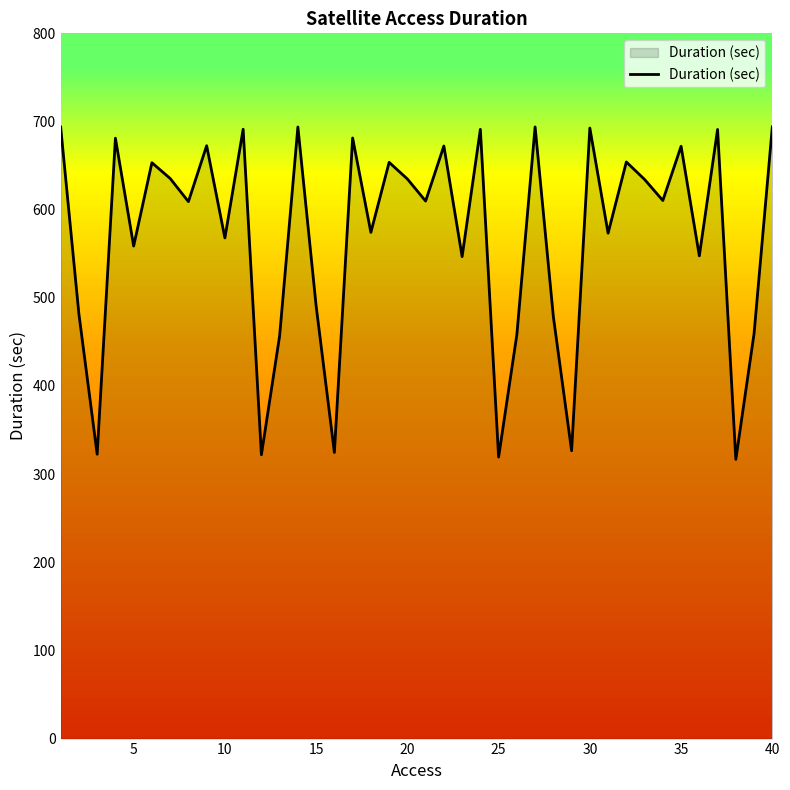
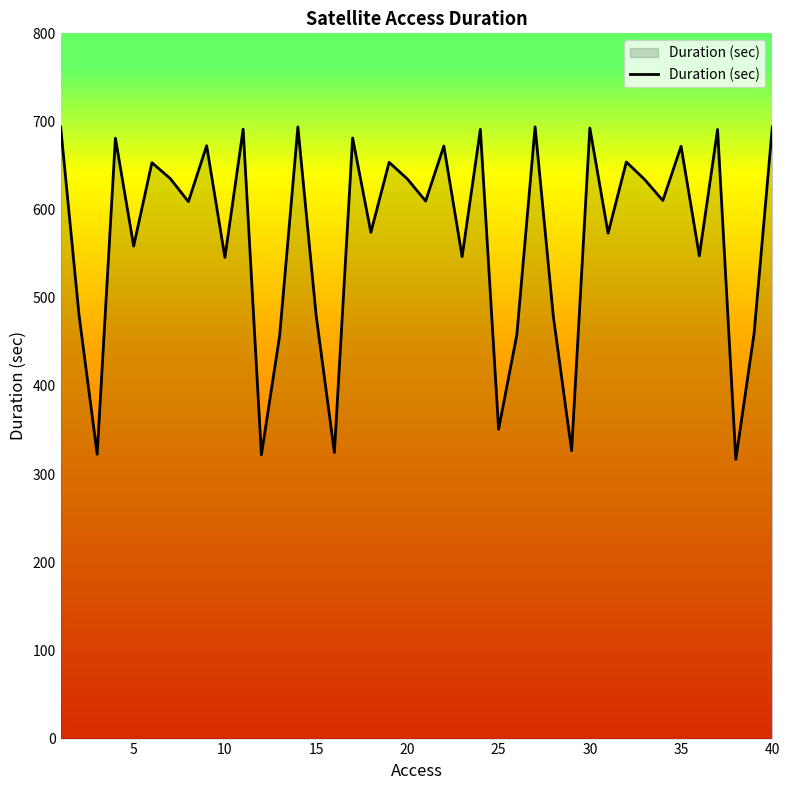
  {
    "5": 560,
-   "10": 570,
-   "15": 490,
+   "10": 550,
+   "15": 480,
    "20": 630,
-   "25": 320,
+   "25": 350,
    "30": 690,
    "35": 670,
    "40": 690
  }
